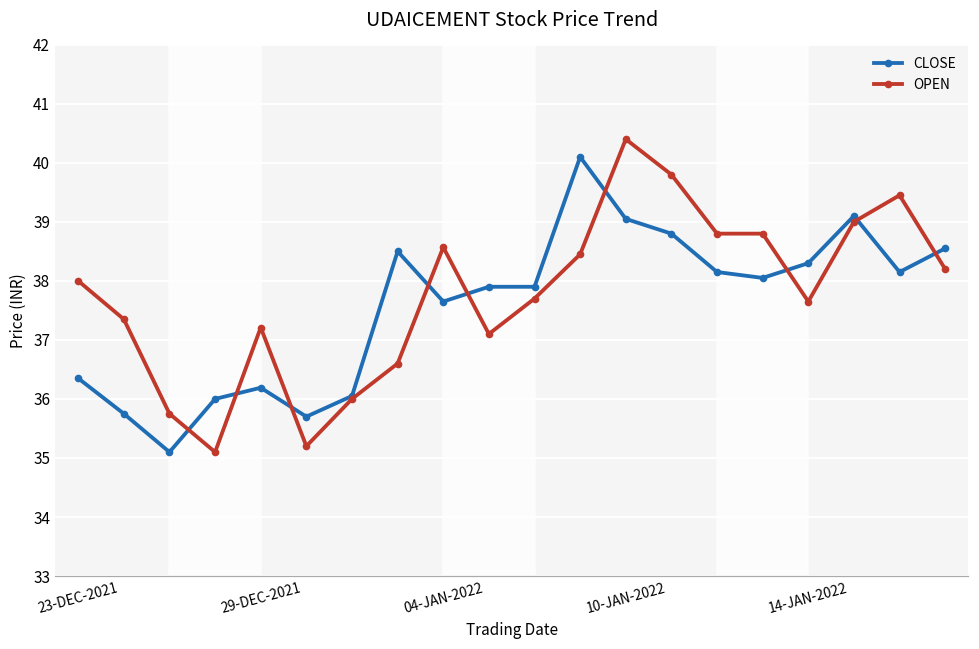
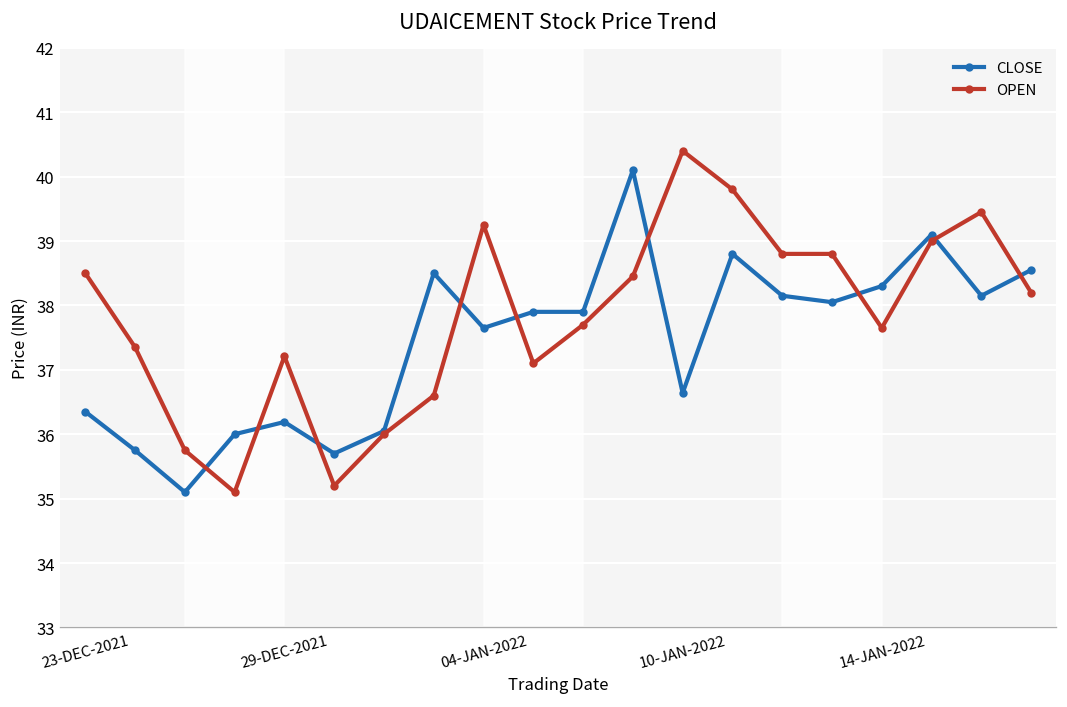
  {
    "CLOSE": {
      "23-DEC-2021": 36.4,
      "29-DEC-2021": 36.2,
      "04-JAN-2022": 37.7,
-     "10-JAN-2022": 39.1,
+     "10-JAN-2022": 36.6,
      "14-JAN-2022": 38.3
    },
    "OPEN": {
-     "23-DEC-2021": 38.0,
+     "23-DEC-2021": 38.5,
      "29-DEC-2021": 37.2,
-     "04-JAN-2022": 38.6,
+     "04-JAN-2022": 39.3,
      "10-JAN-2022": 40.4,
      "14-JAN-2022": 37.7
    }
  }
